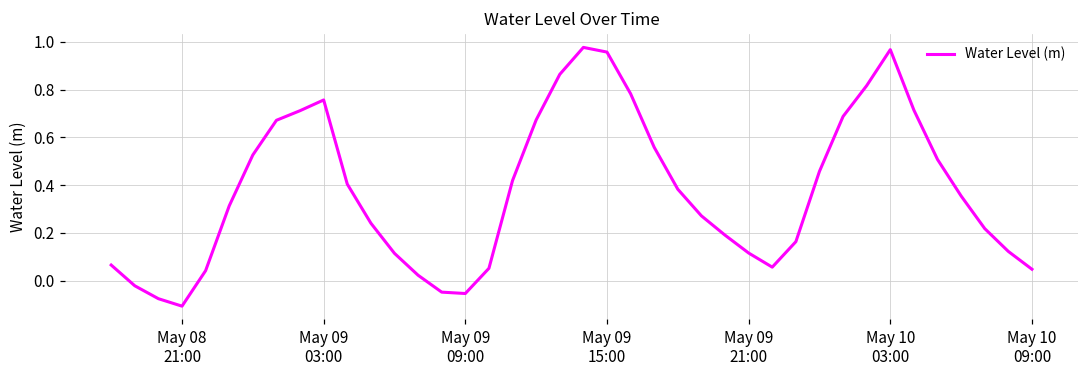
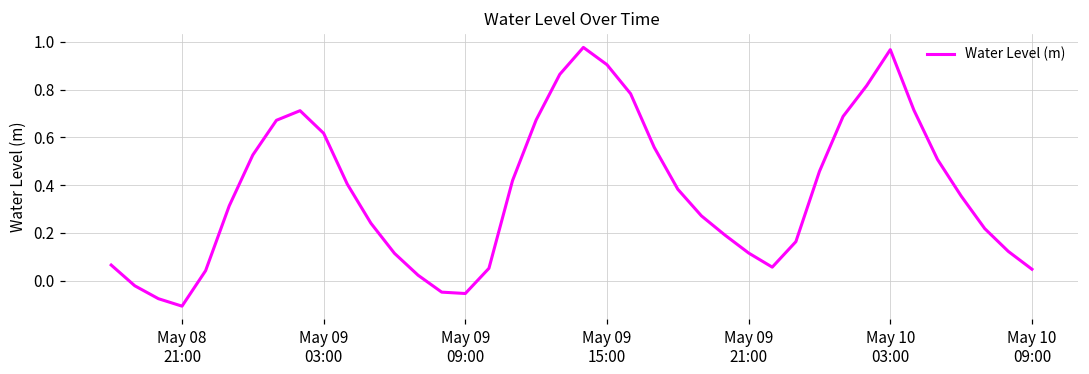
  {
    "May 08 21:00": -0.11,
-   "May 09 03:00": 0.76,
+   "May 09 03:00": 0.62,
    "May 09 09:00": -0.05,
-   "May 09 15:00": 0.96,
+   "May 09 15:00": 0.90,
    "May 09 21:00": 0.12,
    "May 10 03:00": 0.97,
    "May 10 09:00": 0.05
  }
